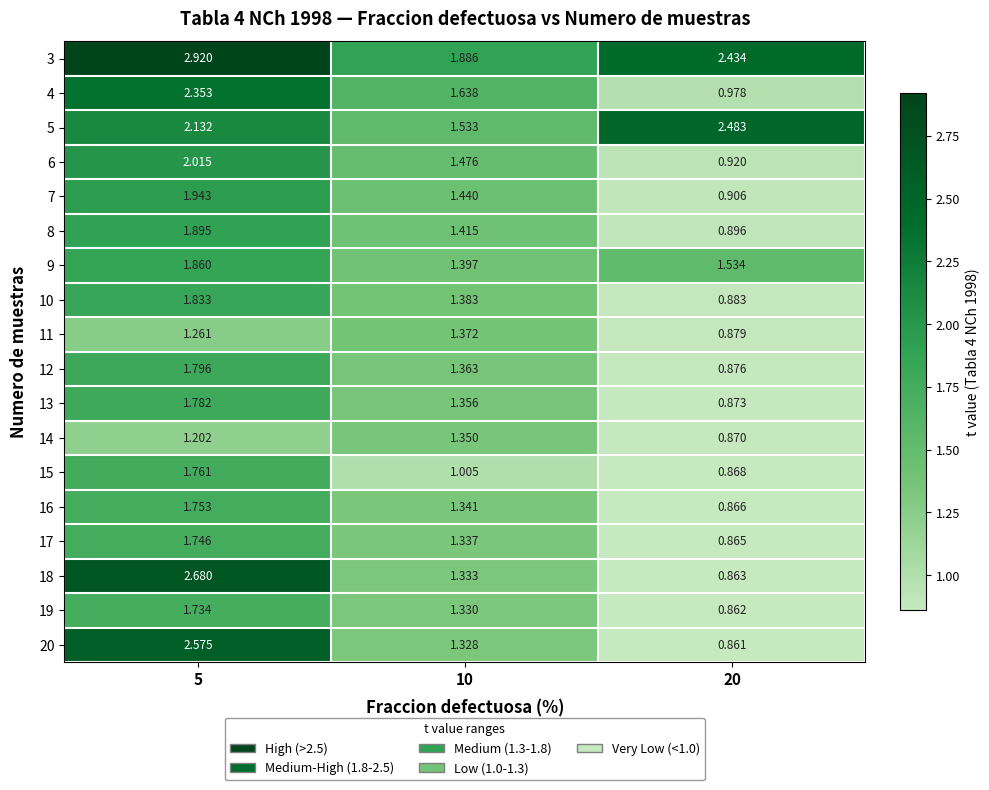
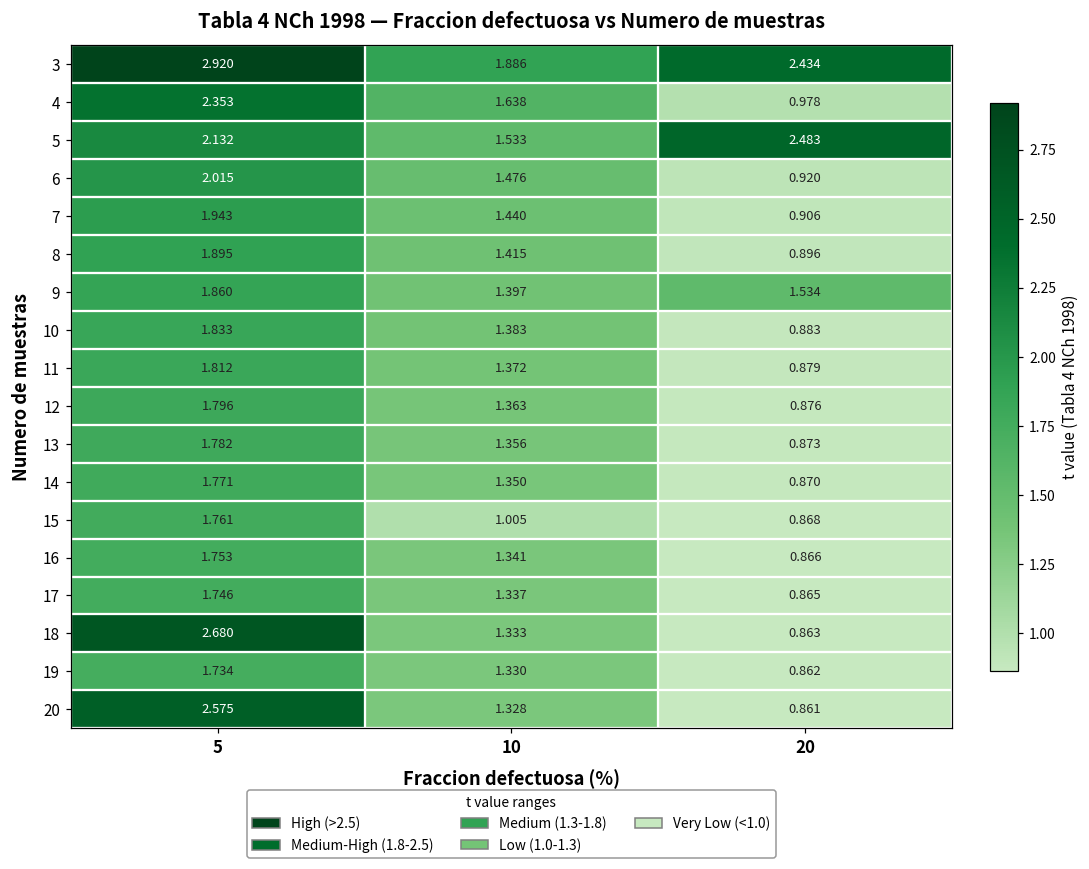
  {
    "3": {
      "5": 2.920,
      "10": 1.886,
      "20": 2.434
    },
    "4": {
      "5": 2.353,
      "10": 1.638,
      "20": 0.978
    },
    "5": {
      "5": 2.132,
      "10": 1.533,
      "20": 2.483
    },
    "6": {
      "5": 2.015,
      "10": 1.476,
      "20": 0.920
    },
    "7": {
      "5": 1.943,
      "10": 1.440,
      "20": 0.906
    },
    "8": {
      "5": 1.895,
      "10": 1.415,
      "20": 0.896
    },
    "9": {
      "5": 1.860,
      "10": 1.397,
      "20": 1.534
    },
    "10": {
      "5": 1.833,
      "10": 1.383,
      "20": 0.883
    },
    "11": {
-     "5": 1.261,
+     "5": 1.812,
      "10": 1.372,
      "20": 0.879
    },
    "12": {
      "5": 1.796,
      "10": 1.363,
      "20": 0.876
    },
    "13": {
      "5": 1.782,
      "10": 1.356,
      "20": 0.873
    },
    "14": {
-     "5": 1.202,
+     "5": 1.771,
      "10": 1.350,
      "20": 0.870
    },
    "15": {
      "5": 1.761,
      "10": 1.005,
      "20": 0.868
    },
    "16": {
      "5": 1.753,
      "10": 1.341,
      "20": 0.866
    },
    "17": {
      "5": 1.746,
      "10": 1.337,
      "20": 0.865
    },
    "18": {
      "5": 2.680,
      "10": 1.333,
      "20": 0.863
    },
    "19": {
      "5": 1.734,
      "10": 1.330,
      "20": 0.862
    },
    "20": {
      "5": 2.575,
      "10": 1.328,
      "20": 0.861
    }
  }
